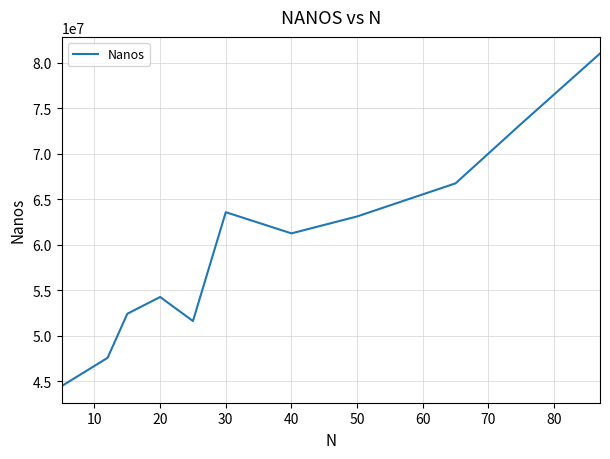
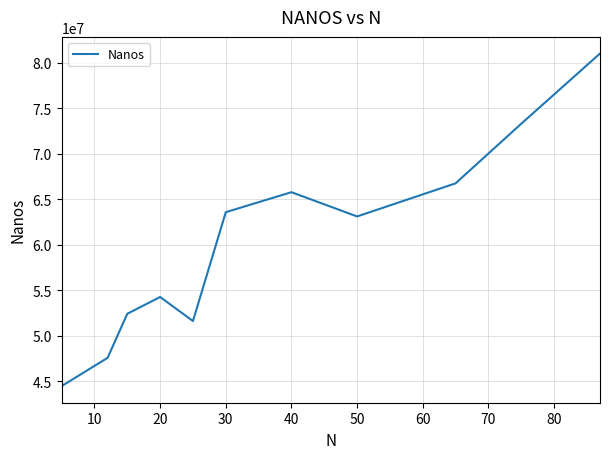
  {
    "20": 54000000,
    "30": 64000000,
-   "40": 61000000,
+   "40": 66000000,
    "50": 63000000
  }
